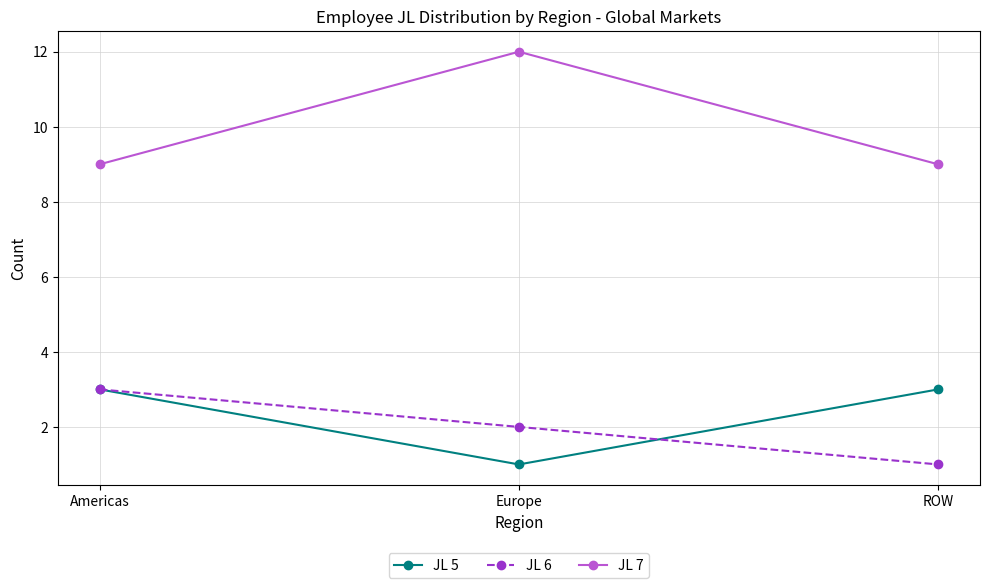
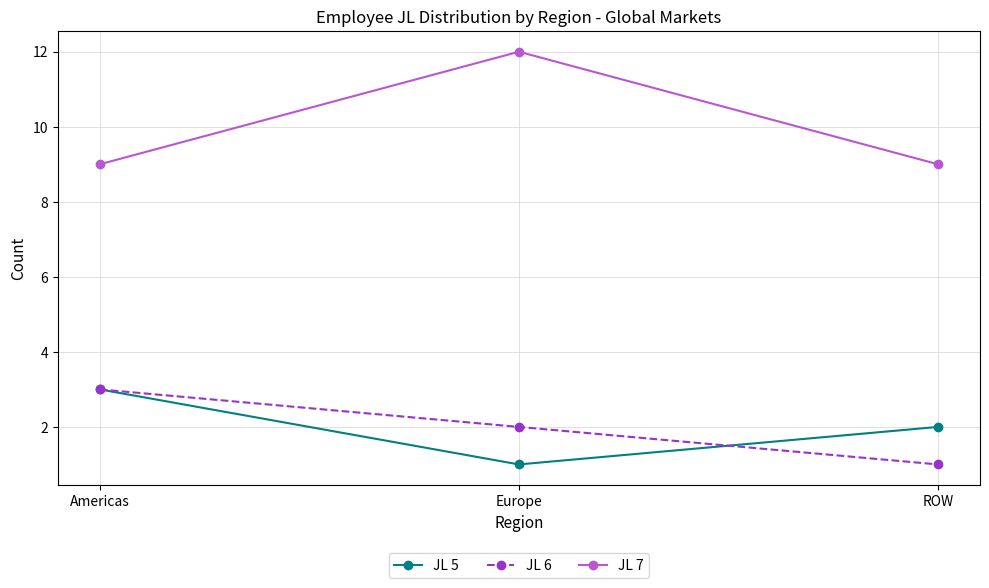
  {
    "JL 5": {
      "Europe": 1,
-     "ROW": 3
+     "ROW": 2
    }
  }
